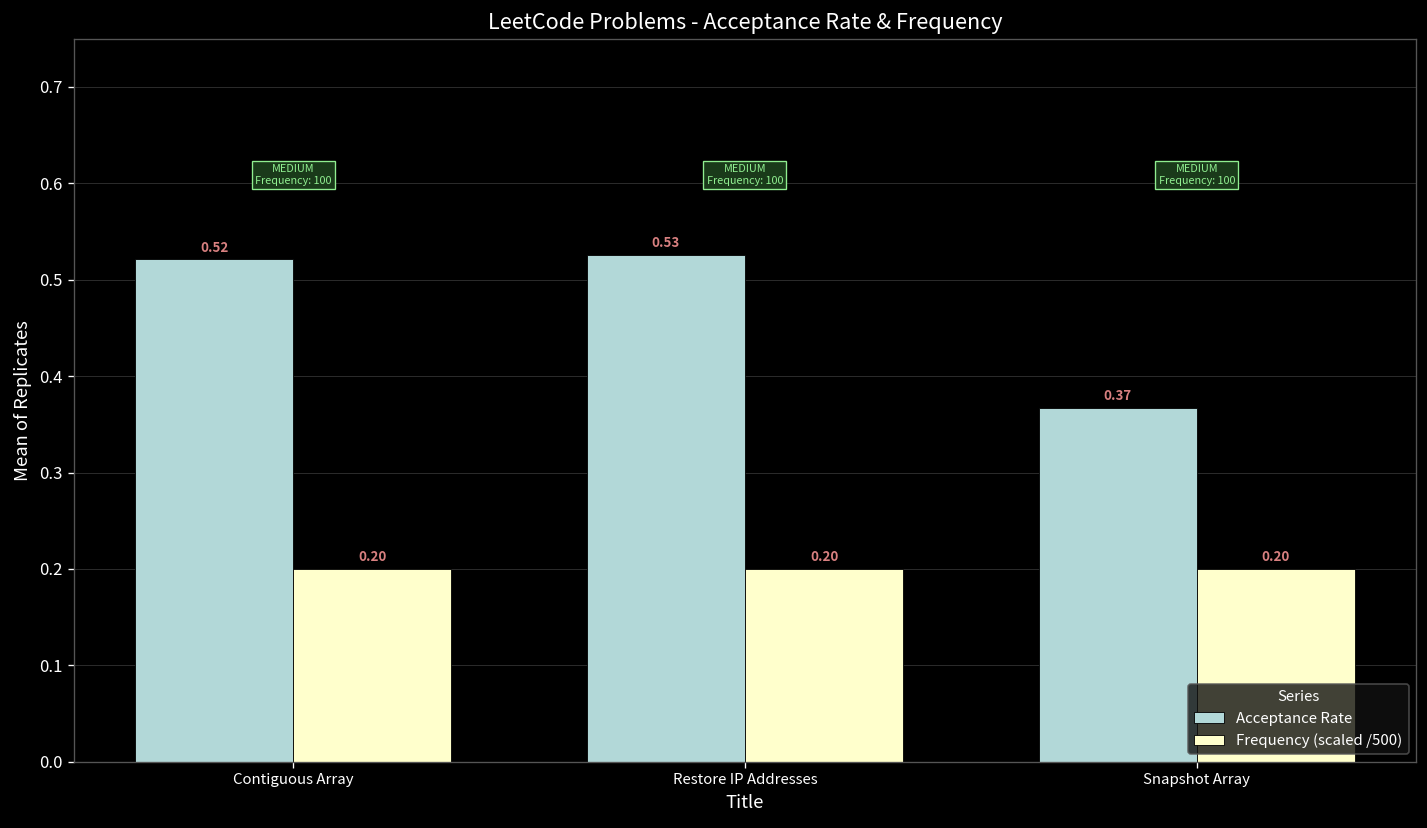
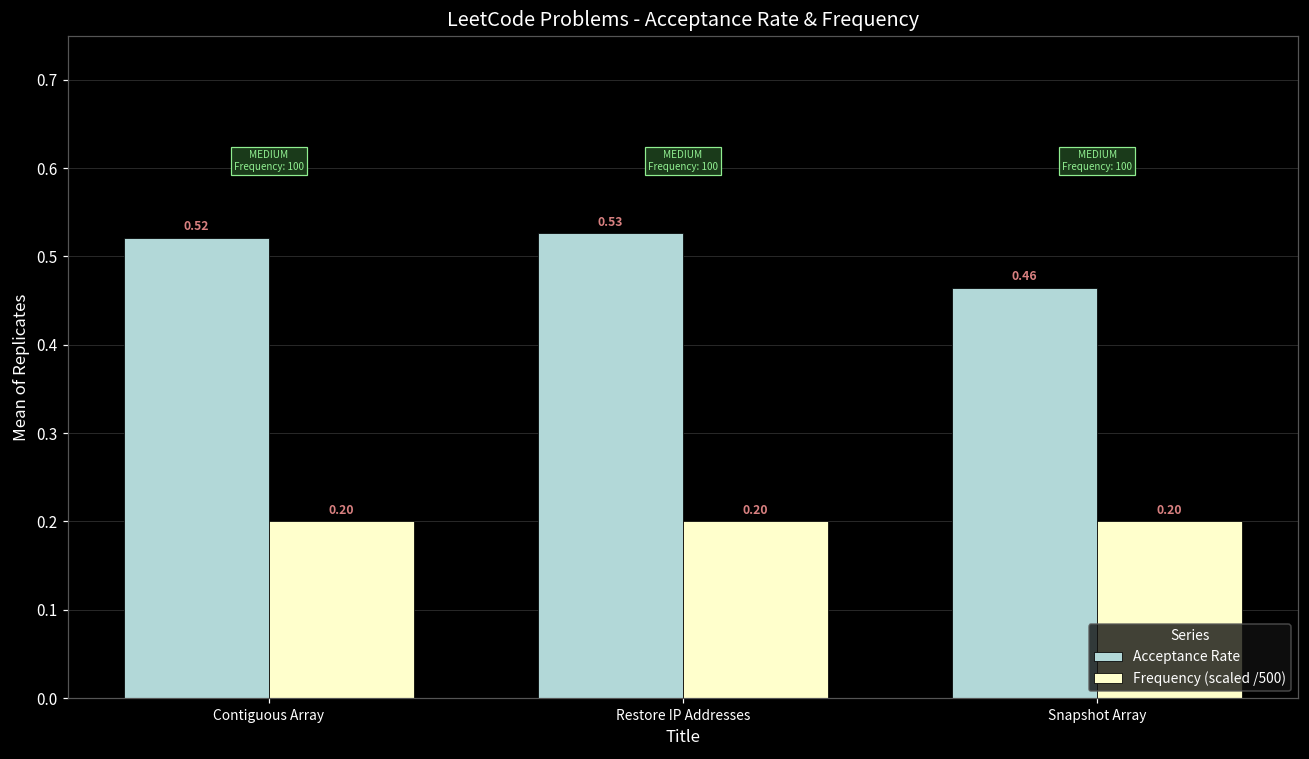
  {
    "Acceptance Rate": {
      "Contiguous Array": 0.52,
      "Restore IP Addresses": 0.53,
-     "Snapshot Array": 0.37
+     "Snapshot Array": 0.46
    },
    "Frequency (scaled /500)": {
      "Contiguous Array": 0.20,
      "Restore IP Addresses": 0.20,
      "Snapshot Array": 0.20
    }
  }
